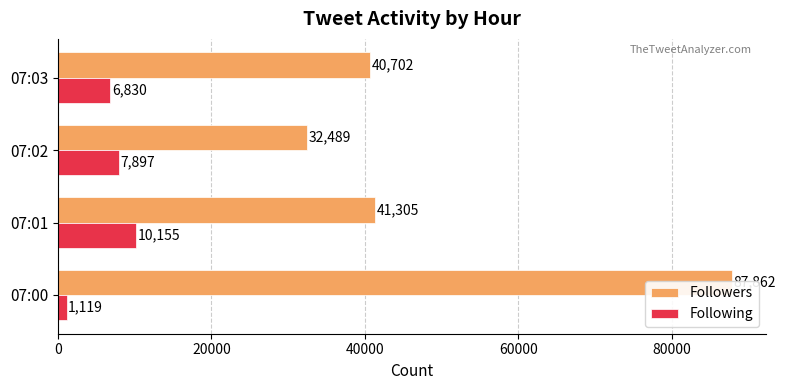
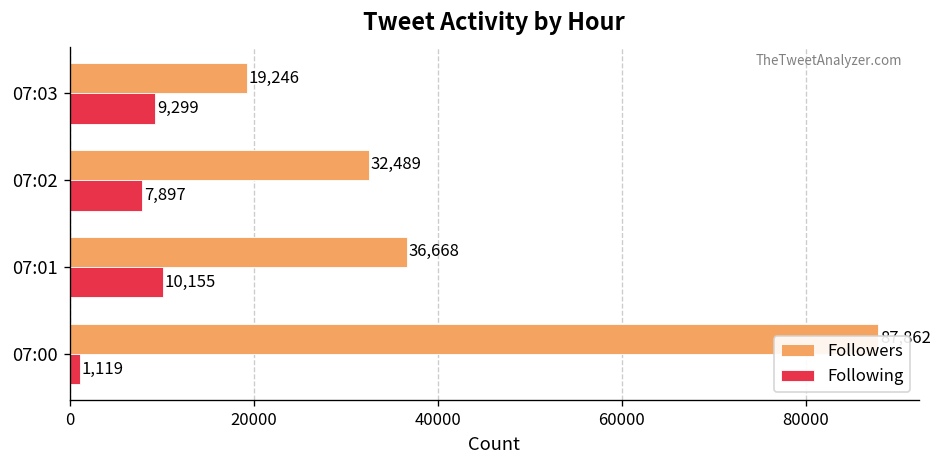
  {
    "Followers": {
-     "07:03": "40,702",
+     "07:03": "19,246",
      "07:02": "32,489",
-     "07:01": "41,305"
+     "07:01": "36,668"
    },
    "Following": {
-     "07:03": "6,830",
+     "07:03": "9,299",
      "07:02": "7,897",
      "07:01": "10,155",
      "07:00": "1,119"
    }
  }
